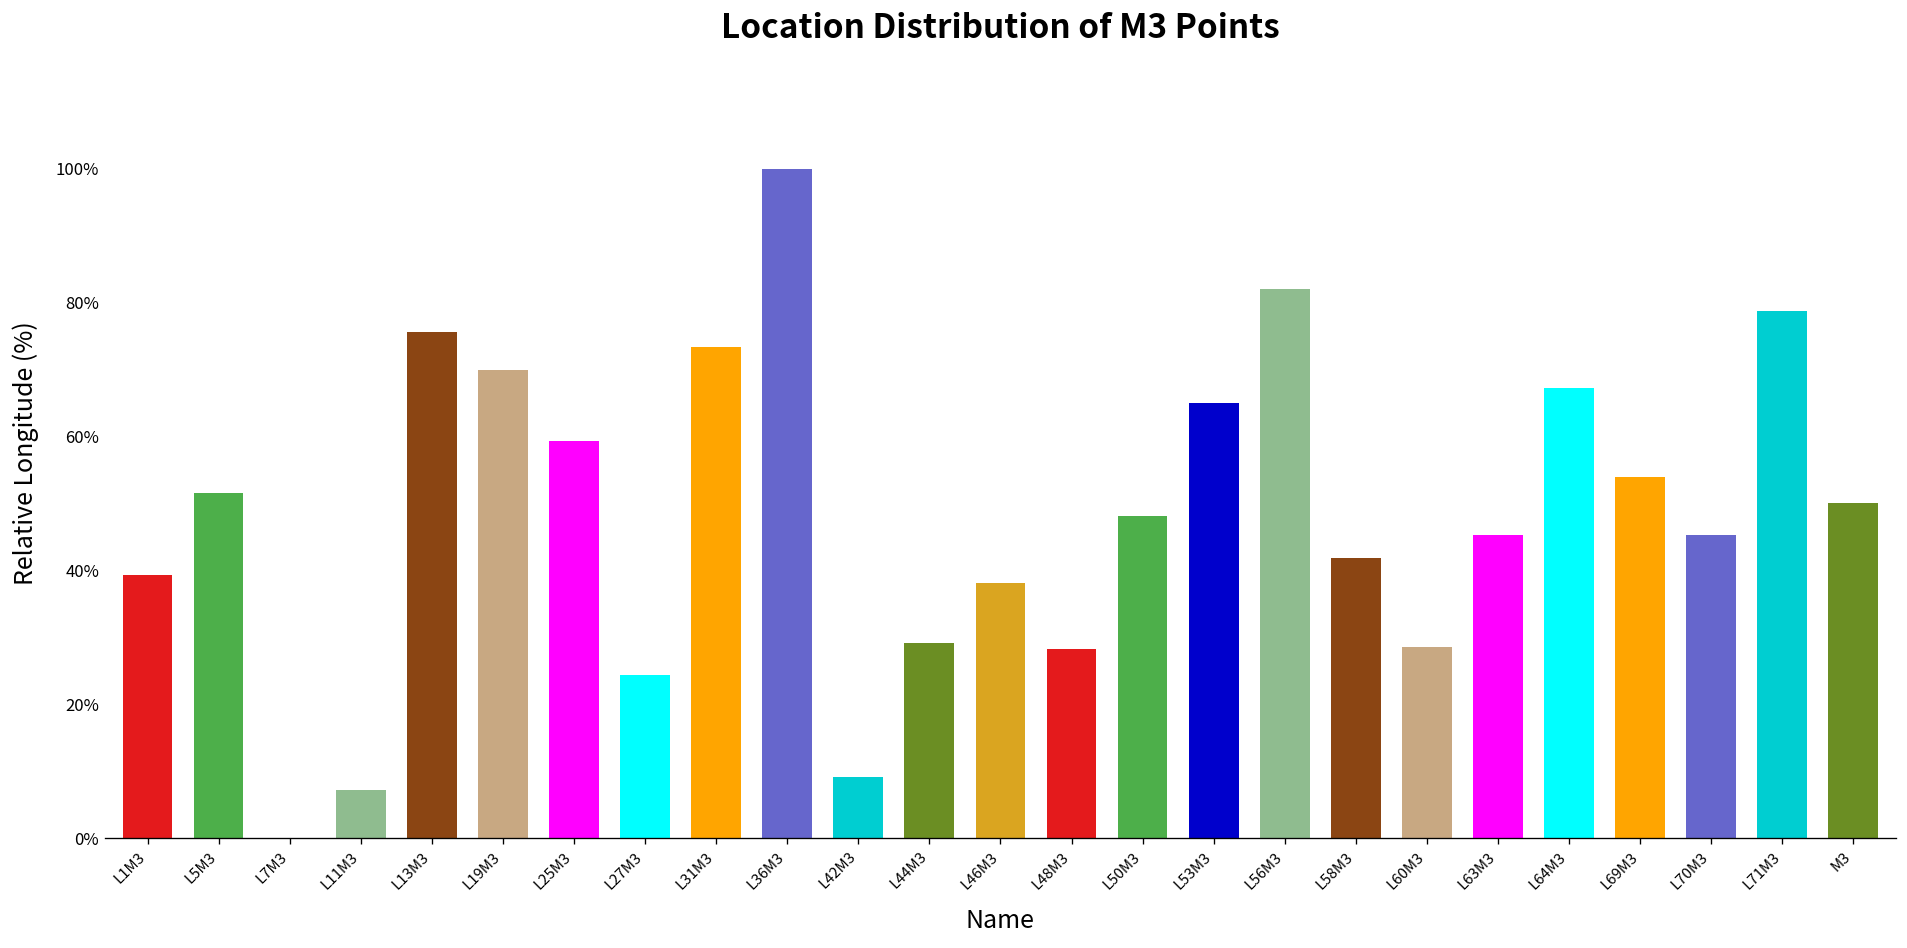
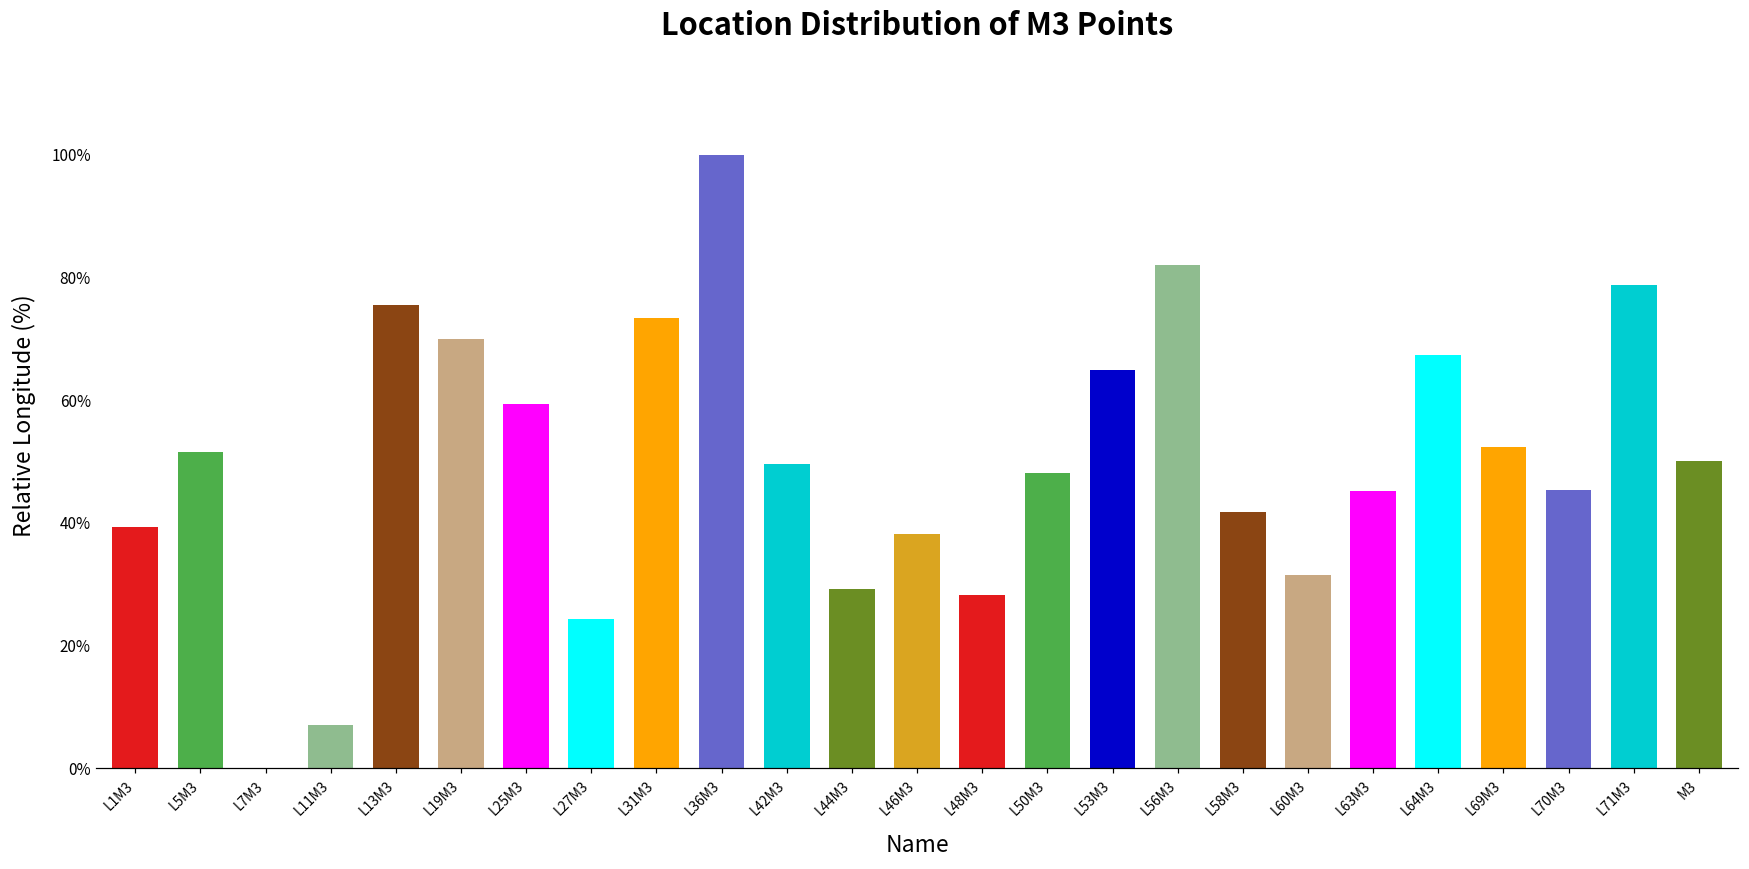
  {
    "L1M3": "39%",
    "L5M3": "52%",
    "L7M3": "0%",
    "L11M3": "7%",
    "L13M3": "76%",
    "L19M3": "70%",
    "L25M3": "59%",
    "L27M3": "24%",
    "L31M3": "73%",
    "L36M3": "100%",
-   "L42M3": "9%",
+   "L42M3": "50%",
    "L44M3": "29%",
    "L46M3": "38%",
    "L48M3": "28%",
    "L50M3": "48%",
    "L53M3": "65%",
    "L56M3": "82%",
    "L58M3": "42%",
-   "L60M3": "28%",
+   "L60M3": "32%",
    "L63M3": "45%",
    "L64M3": "67%",
-   "L69M3": "54%",
+   "L69M3": "52%",
    "L70M3": "45%",
    "L71M3": "79%",
    "M3": "50%"
  }
